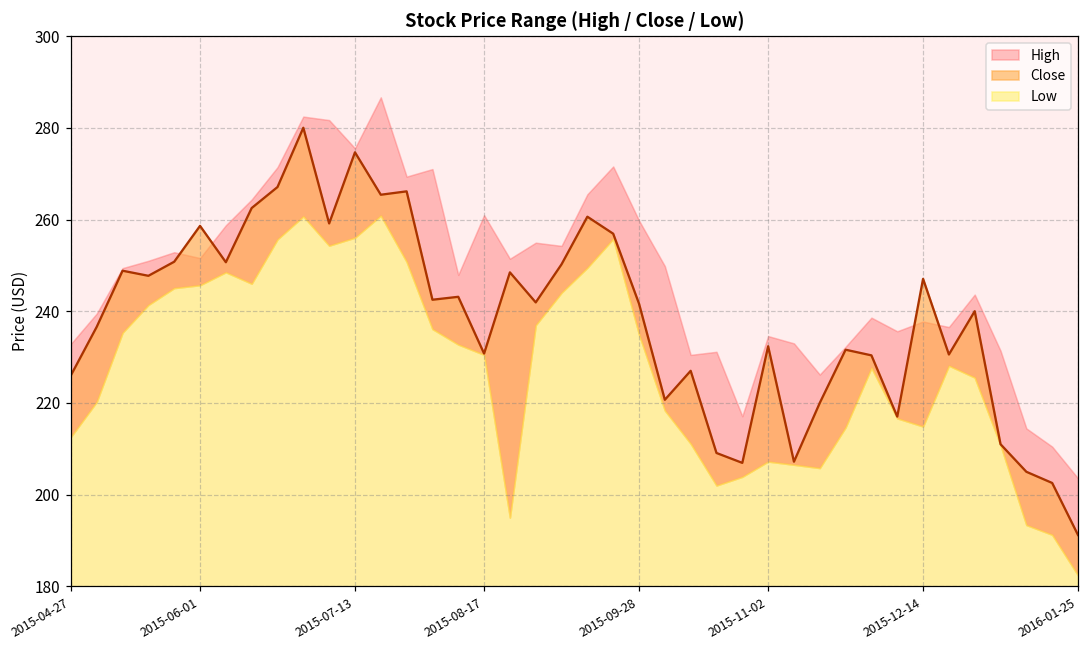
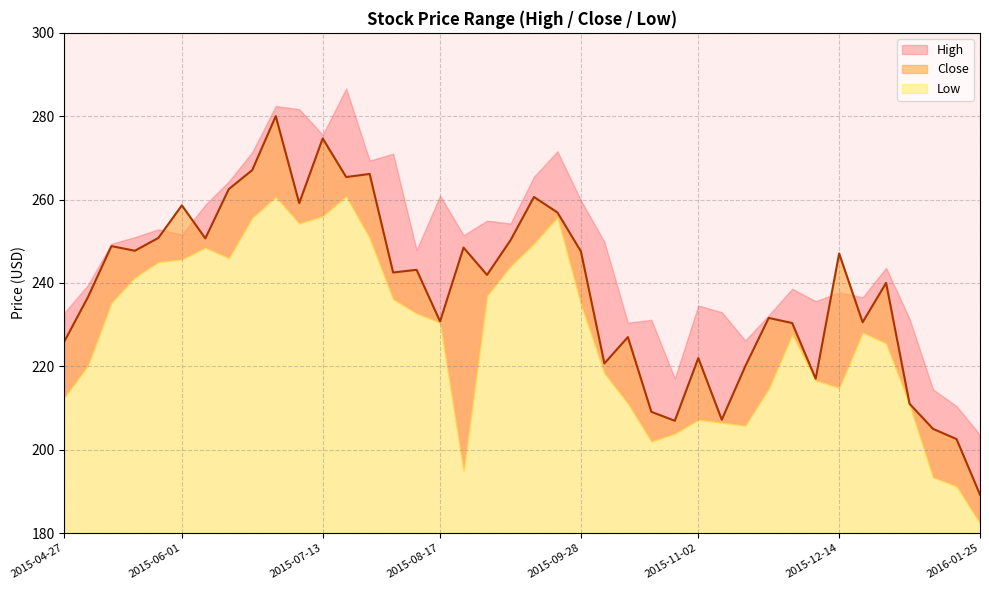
  {
    "Close": {
      "2015-04-27": 226,
      "2015-06-01": 259,
      "2015-07-13": 275,
-     "2015-09-28": 242,
-     "2015-11-02": 232,
+     "2015-09-28": 248,
+     "2015-11-02": 222,
      "2015-12-14": 247,
-     "2016-01-25": 191
+     "2016-01-25": 189
    },
    "Low": {
      "2015-04-27": 213,
      "2015-06-01": 246,
      "2015-07-13": 256,
      "2015-09-28": 235,
      "2015-11-02": 207,
      "2015-12-14": 215,
      "2016-01-25": 182
    }
  }
